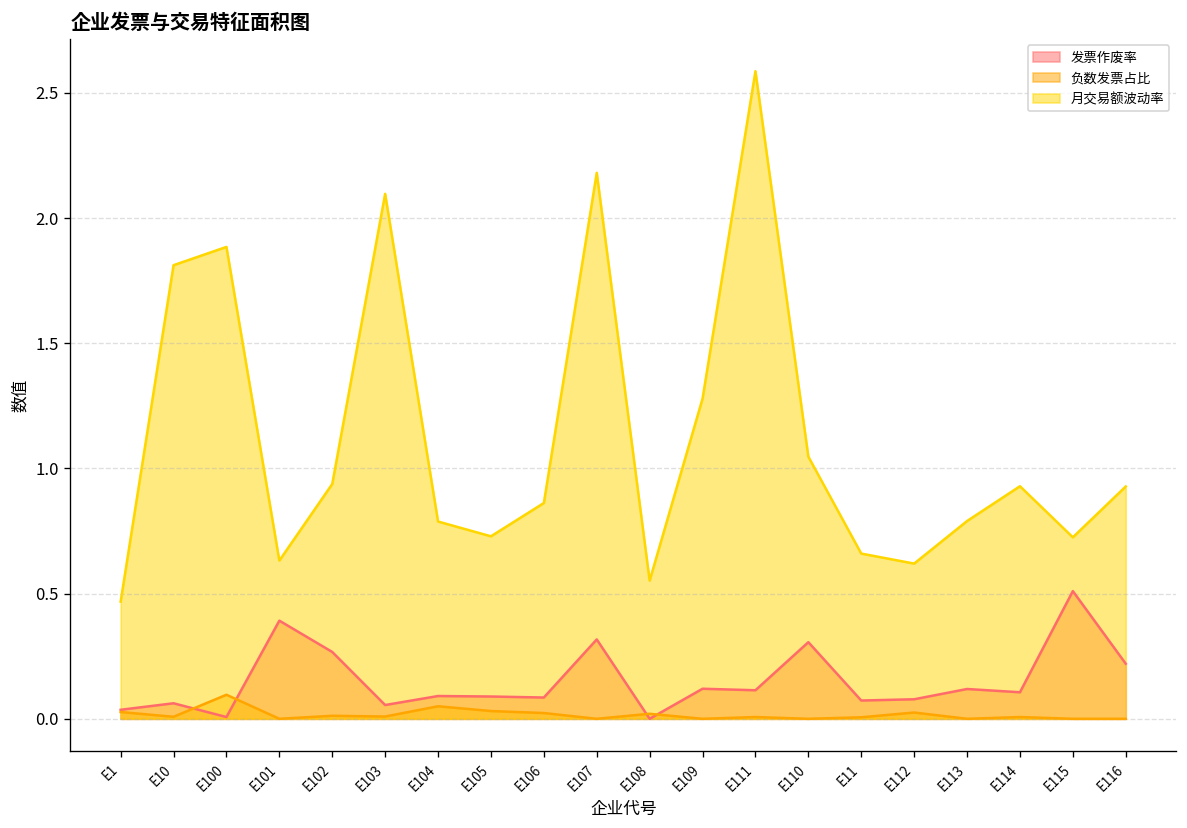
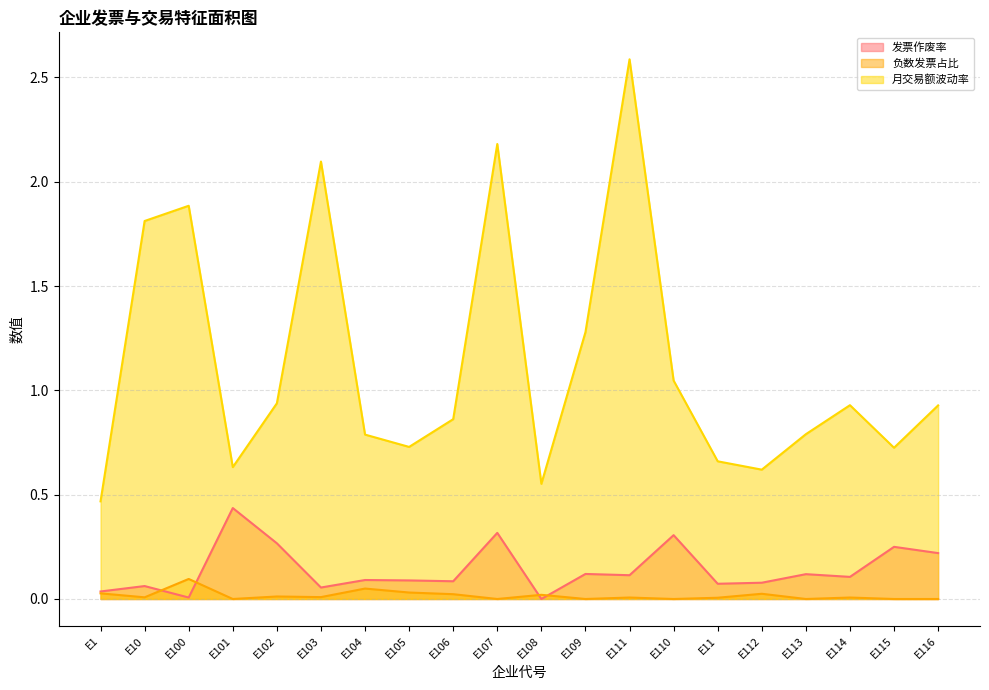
  {
    "发票作废率": {
      "E10": 0.06,
      "E100": 0.01,
-     "E101": 0.39,
+     "E101": 0.44,
      "E102": 0.27,
      "E103": 0.06,
      "E104": 0.09,
      "E105": 0.09,
      "E106": 0.09,
      "E107": 0.32,
      "E108": 0.00,
      "E109": 0.12,
      "E111": 0.11,
      "E110": 0.31,
      "E11": 0.07,
      "E112": 0.08,
      "E113": 0.12,
      "E114": 0.11,
-     "E115": 0.51,
+     "E115": 0.25,
      "E116": 0.22
    }
  }
